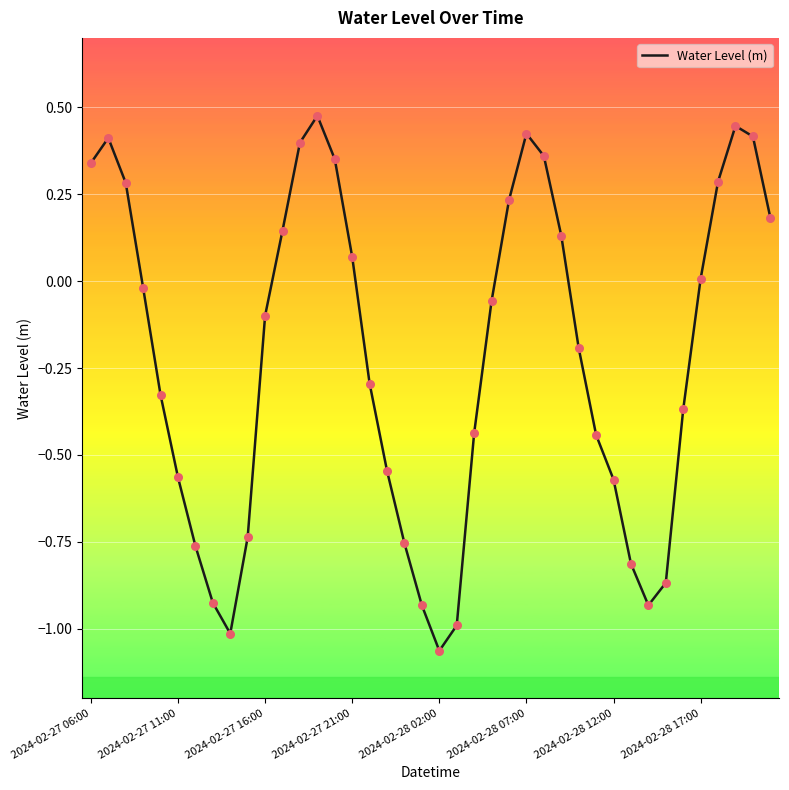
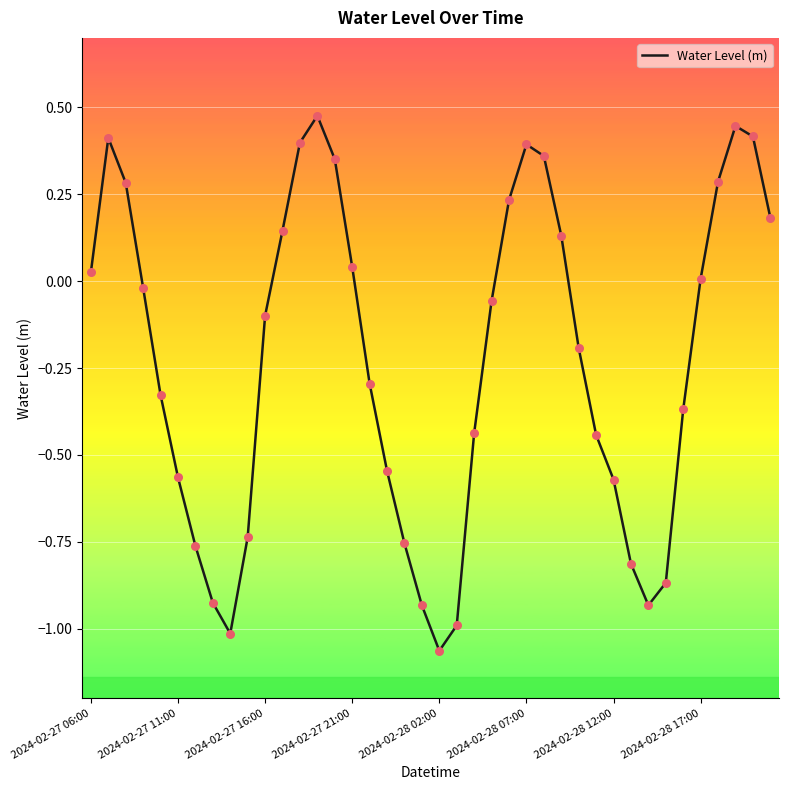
  {
-   "2024-02-27 06:00": 0.34,
+   "2024-02-27 06:00": 0.03,
    "2024-02-27 11:00": -0.56,
    "2024-02-27 16:00": -0.10,
-   "2024-02-27 21:00": 0.07,
+   "2024-02-27 21:00": 0.04,
    "2024-02-28 02:00": -1.06,
-   "2024-02-28 07:00": 0.42,
+   "2024-02-28 07:00": 0.39,
    "2024-02-28 12:00": -0.57,
    "2024-02-28 17:00": 0.01
  }
